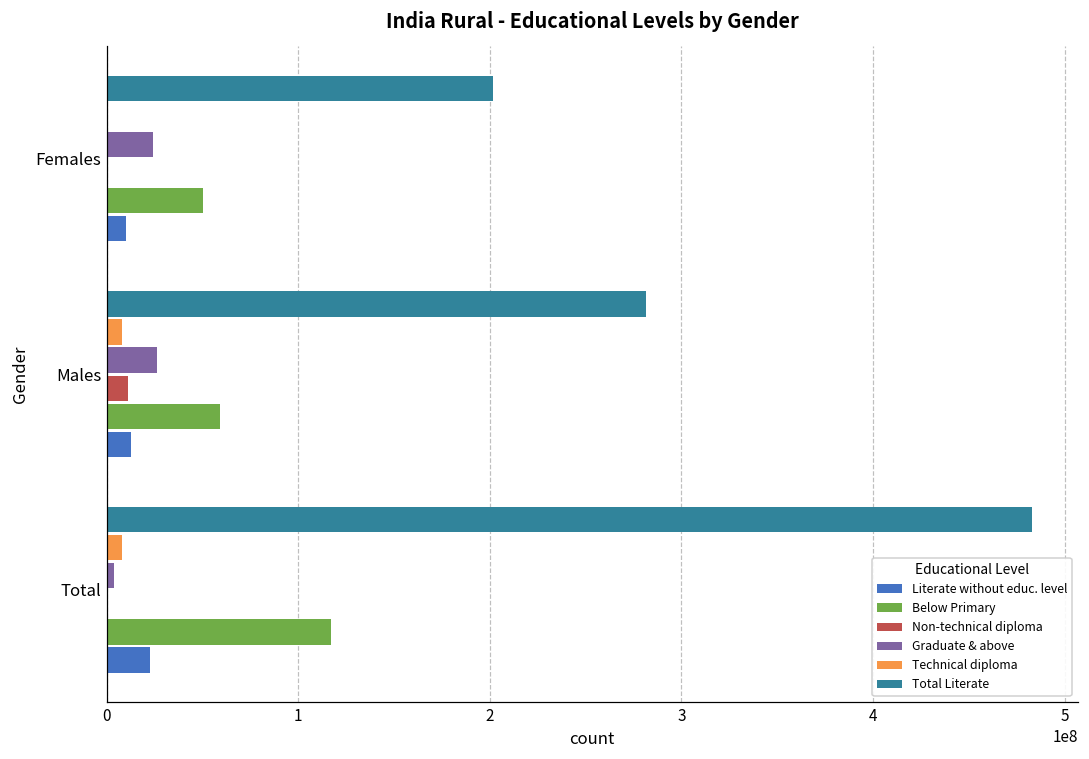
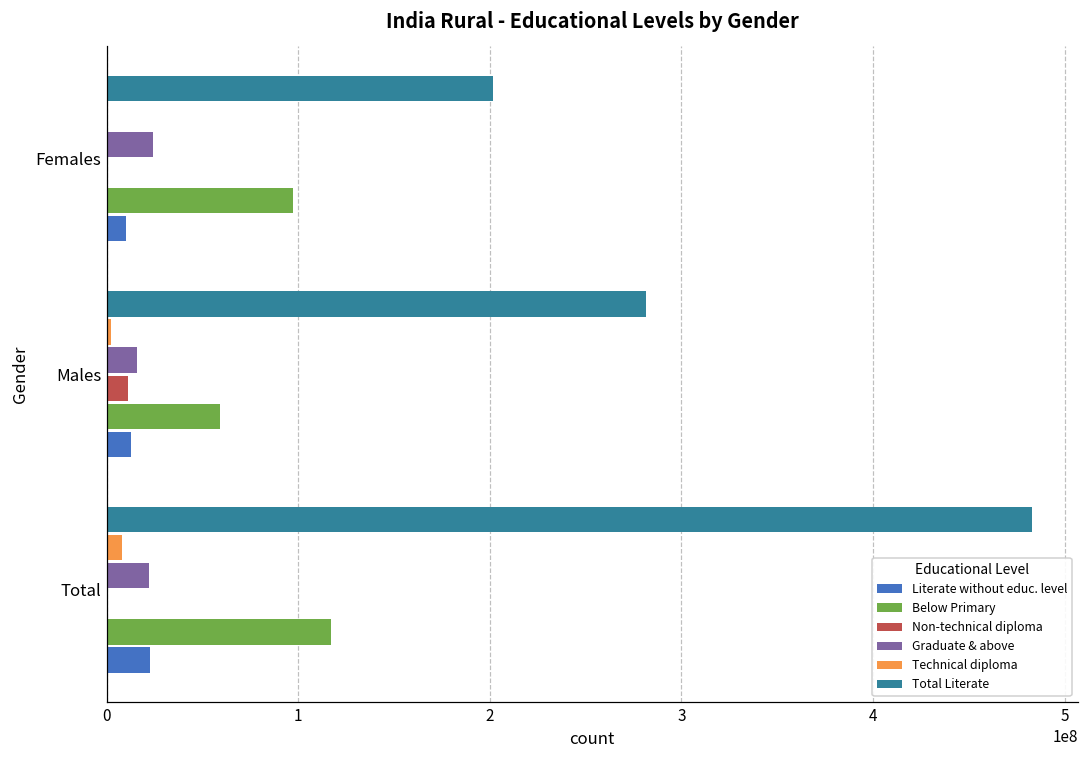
  {
    "Below Primary": {
-     "Females": 51000000,
+     "Females": 97000000,
      "Males": 59000000,
      "Total": 117000000
    },
    "Non-technical diploma": {
      "Males": 11000000
    },
    "Graduate & above": {
      "Females": 24000000,
-     "Males": 26000000,
-     "Total": 4000000
+     "Males": 16000000,
+     "Total": 22000000
    },
    "Technical diploma": {
-     "Males": 8000000,
+     "Males": 2000000,
      "Total": 8000000
    }
  }
